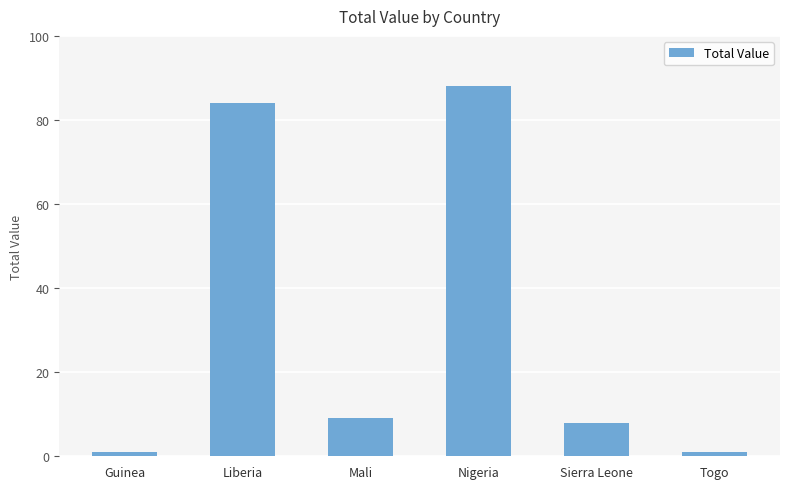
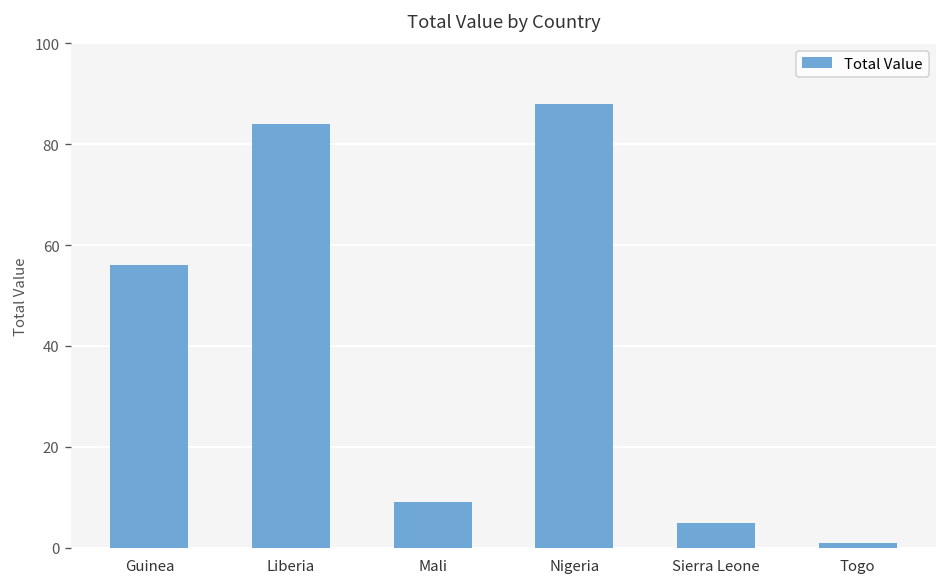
  {
-   "Guinea": 1,
+   "Guinea": 56,
    "Liberia": 84,
    "Mali": 9,
    "Nigeria": 88,
-   "Sierra Leone": 8,
+   "Sierra Leone": 5,
    "Togo": 1
  }
